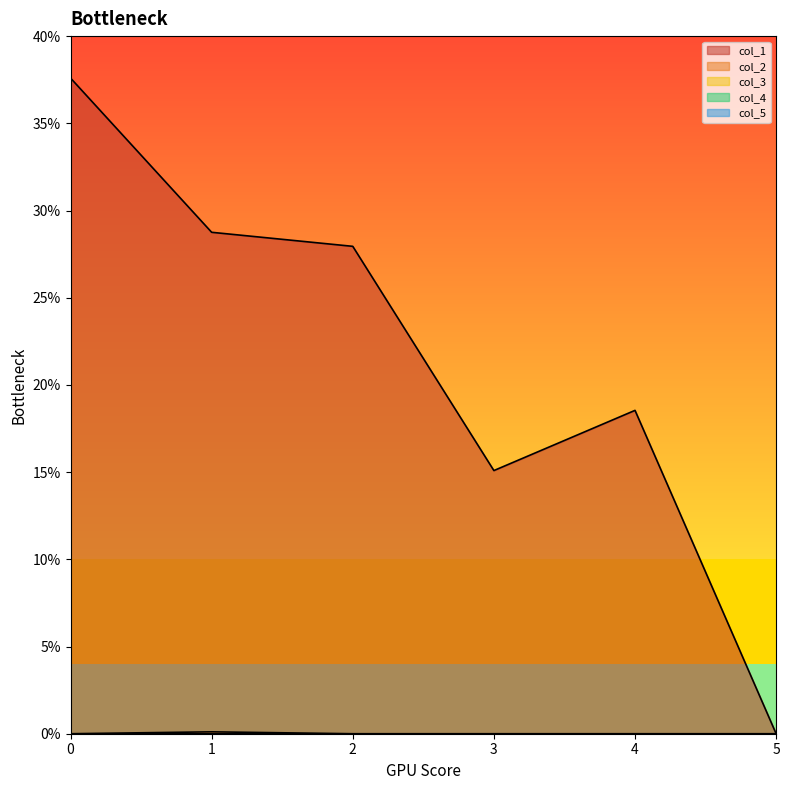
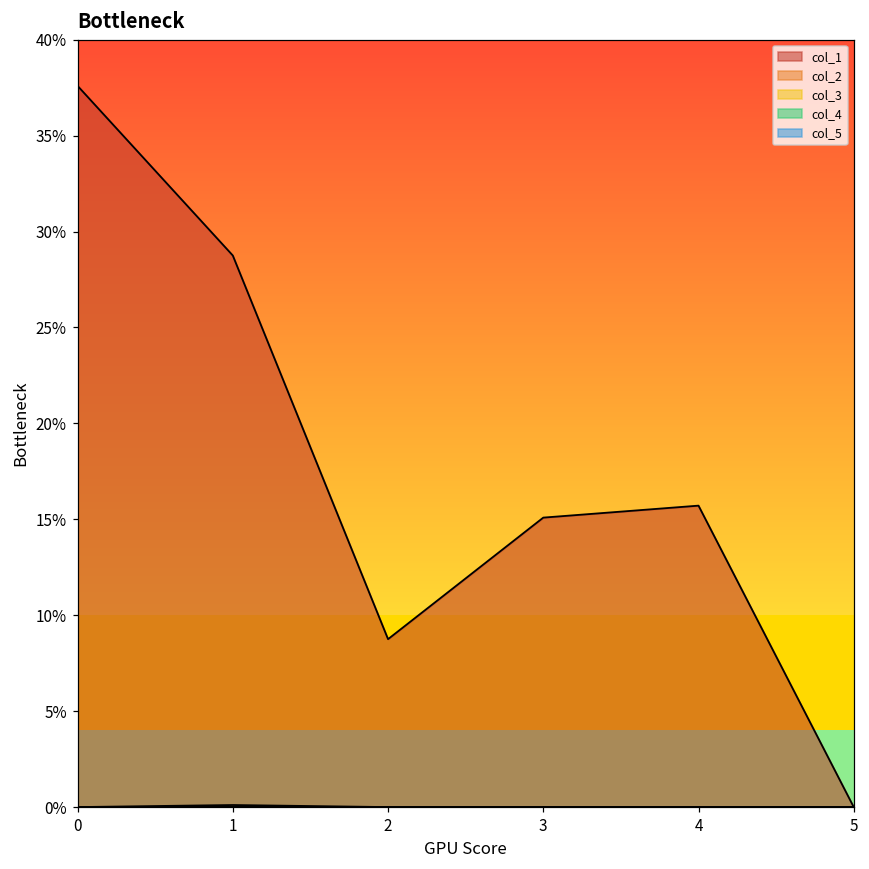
  {
    "col_1": {
      "1": "28.8%",
-     "2": "27.9%",
+     "2": "8.8%",
      "3": "15.1%",
-     "4": "18.5%"
+     "4": "15.7%"
    }
  }
